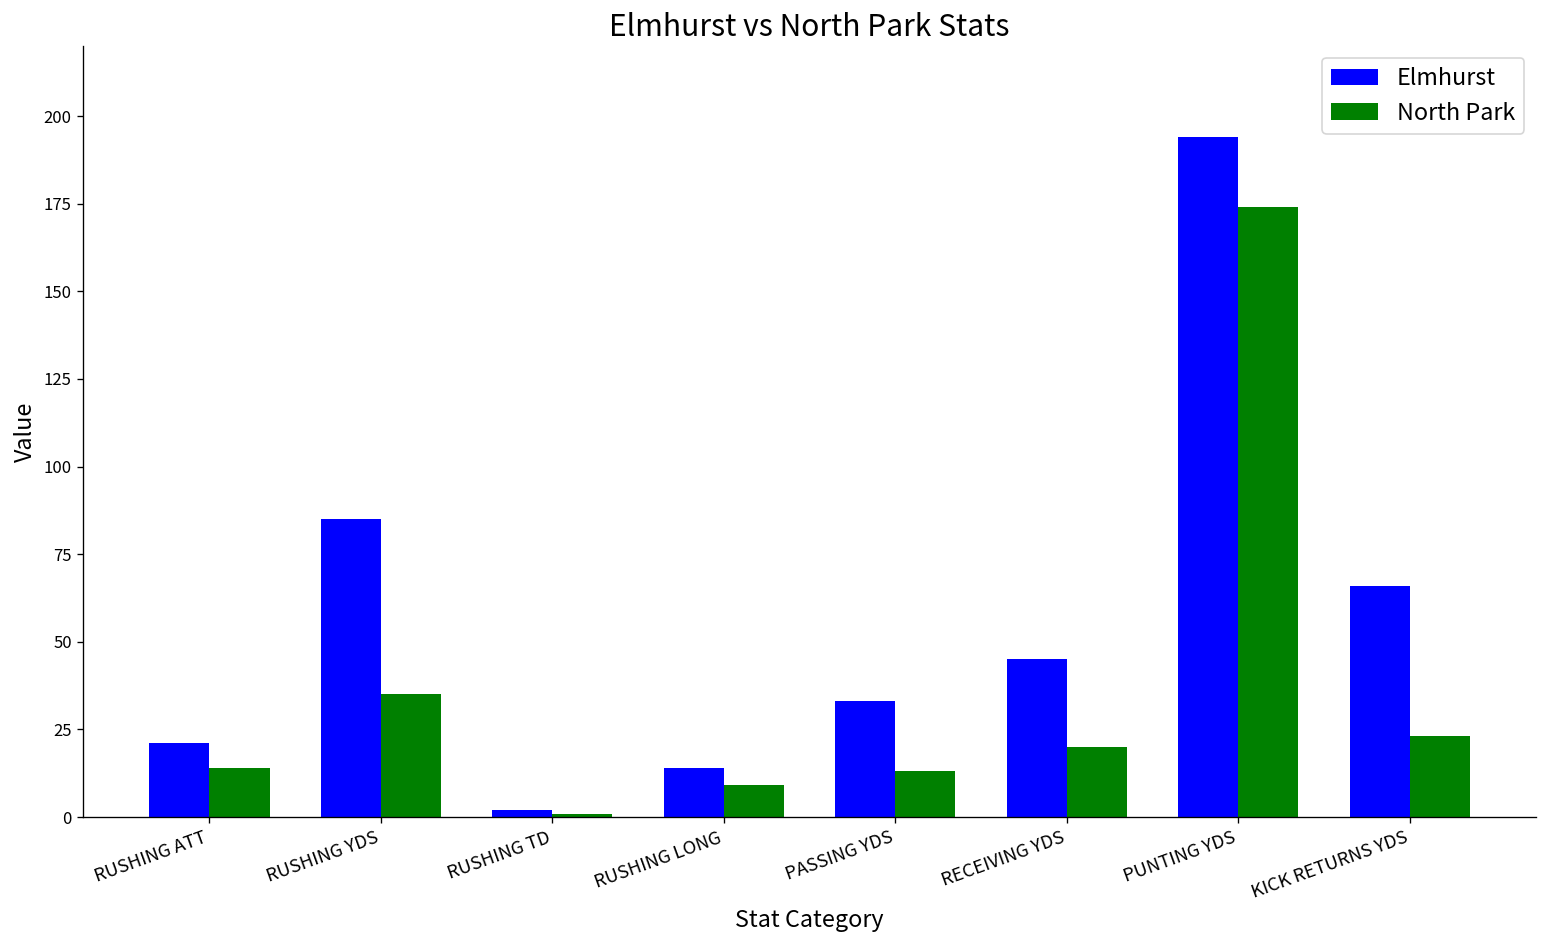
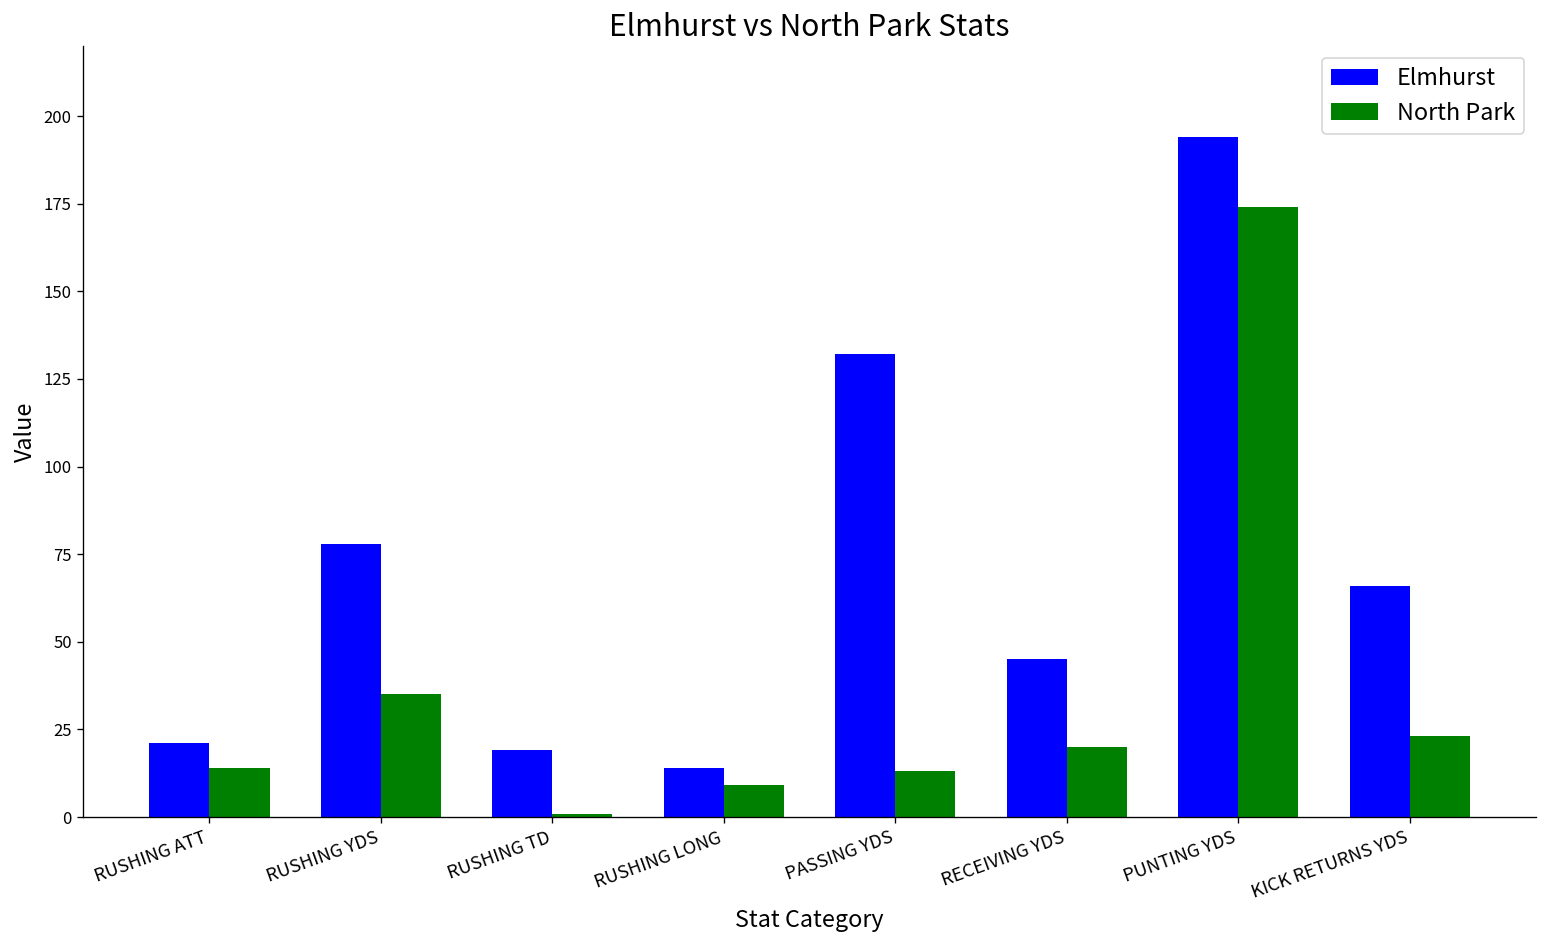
  {
    "Elmhurst": {
      "RUSHING ATT": 21,
-     "RUSHING YDS": 85,
-     "RUSHING TD": 2,
+     "RUSHING YDS": 78,
+     "RUSHING TD": 19,
      "RUSHING LONG": 14,
-     "PASSING YDS": 33,
+     "PASSING YDS": 132,
      "RECEIVING YDS": 45,
      "PUNTING YDS": 194,
      "KICK RETURNS YDS": 66
    },
    "North Park": {
      "RUSHING ATT": 14,
      "RUSHING YDS": 35,
      "RUSHING TD": 1,
      "RUSHING LONG": 9,
      "PASSING YDS": 13,
      "RECEIVING YDS": 20,
      "PUNTING YDS": 174,
      "KICK RETURNS YDS": 23
    }
  }
